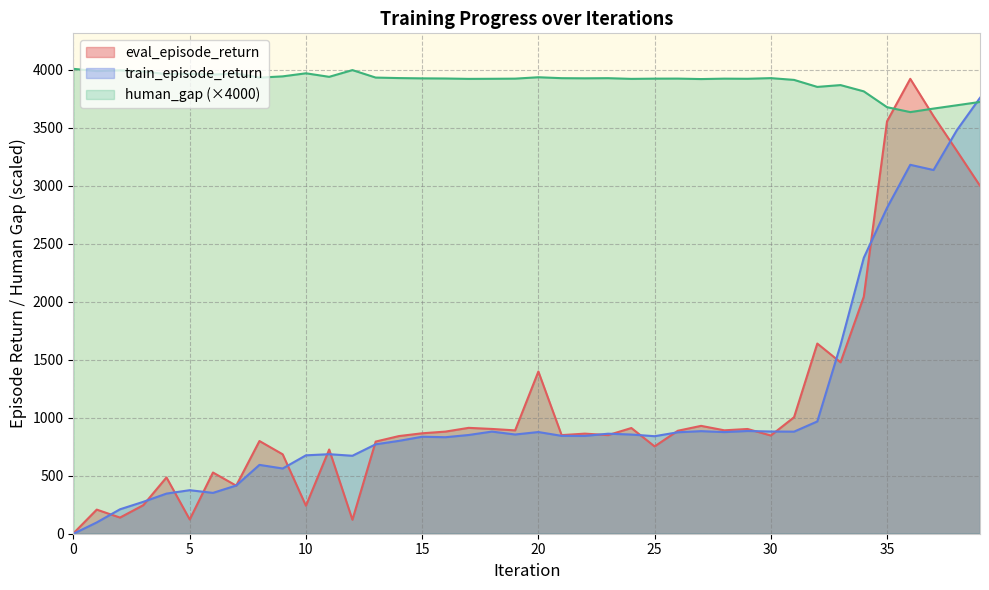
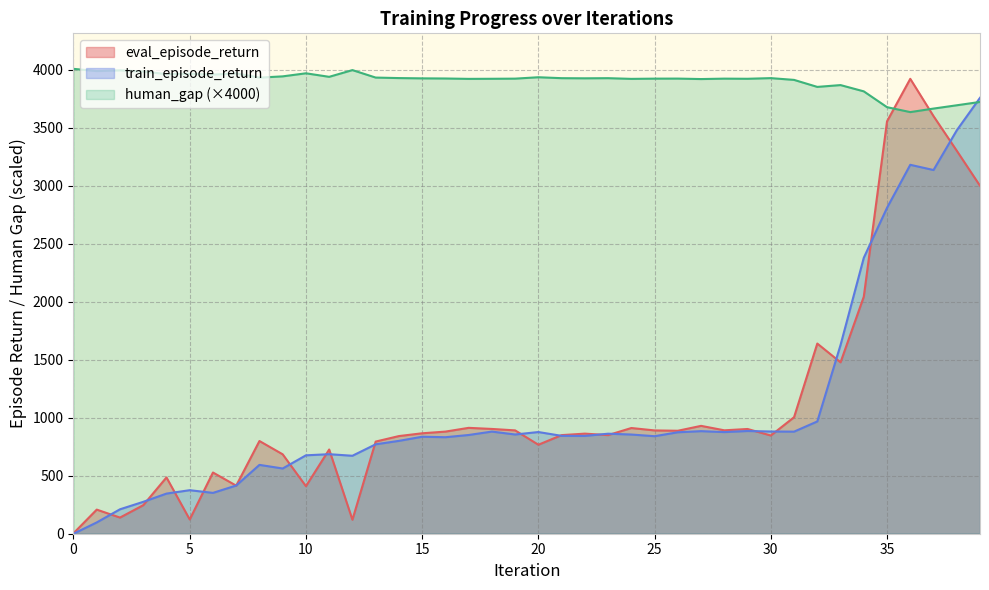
  {
    "eval_episode_return": {
      "5": 120,
-     "10": 240,
+     "10": 410,
      "15": 870,
-     "20": 1400,
-     "25": 750,
+     "20": 770,
+     "25": 890,
      "30": 850,
      "35": 3550
    }
  }
